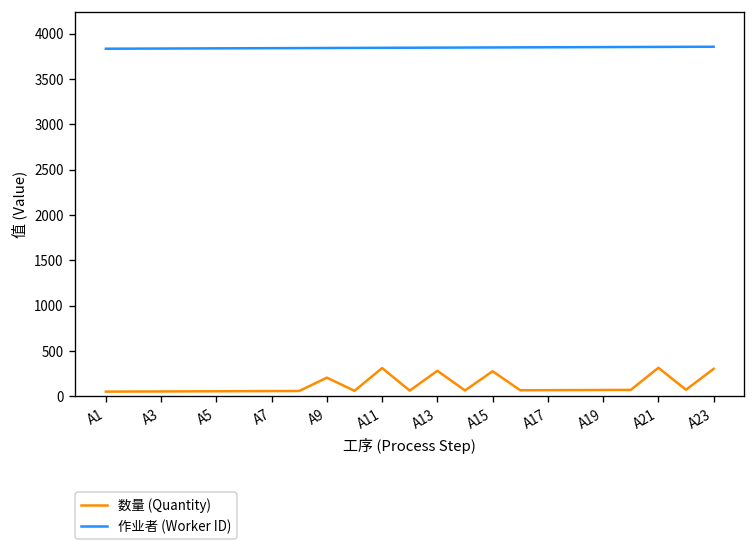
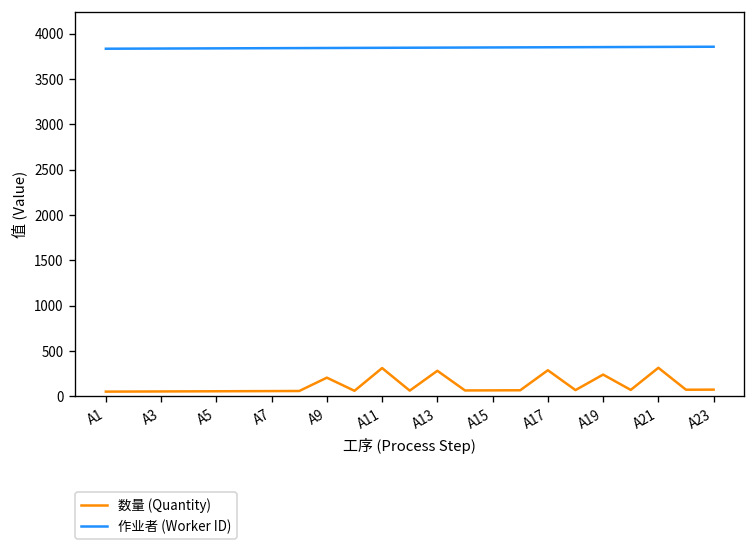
  {
    "数量 (Quantity)": {
      "A1": 100,
      "A3": 100,
      "A5": 100,
      "A7": 100,
      "A9": 200,
      "A11": 300,
      "A13": 300,
-     "A15": 300,
-     "A17": 100,
-     "A19": 100,
+     "A15": 100,
+     "A17": 300,
+     "A19": 200,
      "A21": 300,
-     "A23": 300
+     "A23": 100
    },
    "作业者 (Worker ID)": {
      "A1": 3800,
      "A3": 3800,
      "A5": 3800,
      "A7": 3800,
      "A9": 3800,
      "A11": 3800,
      "A13": 3800,
      "A15": 3800,
      "A17": 3800,
      "A19": 3900,
      "A21": 3900,
      "A23": 3900
    }
  }
